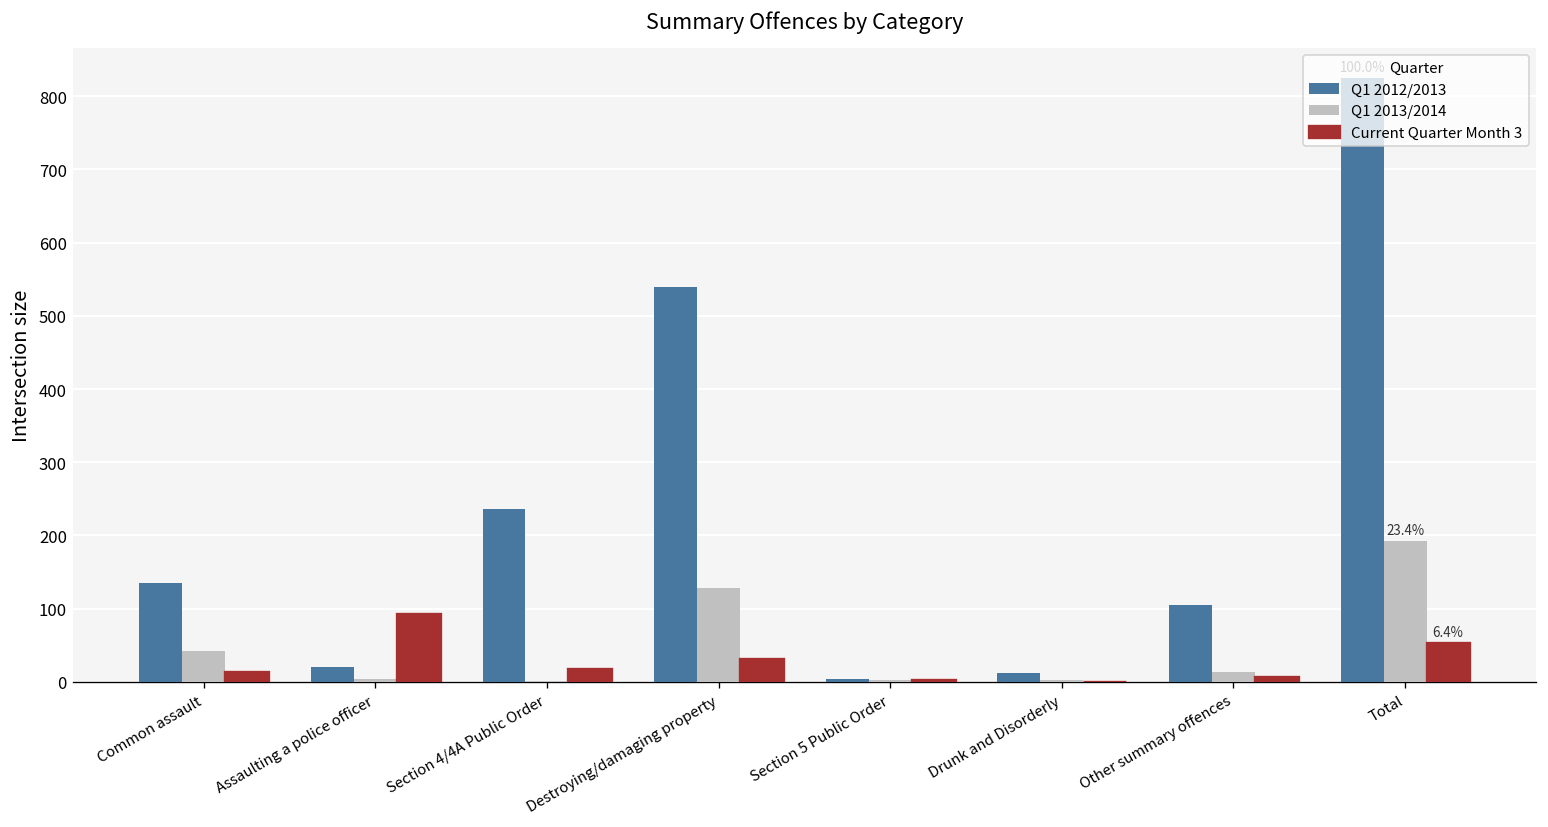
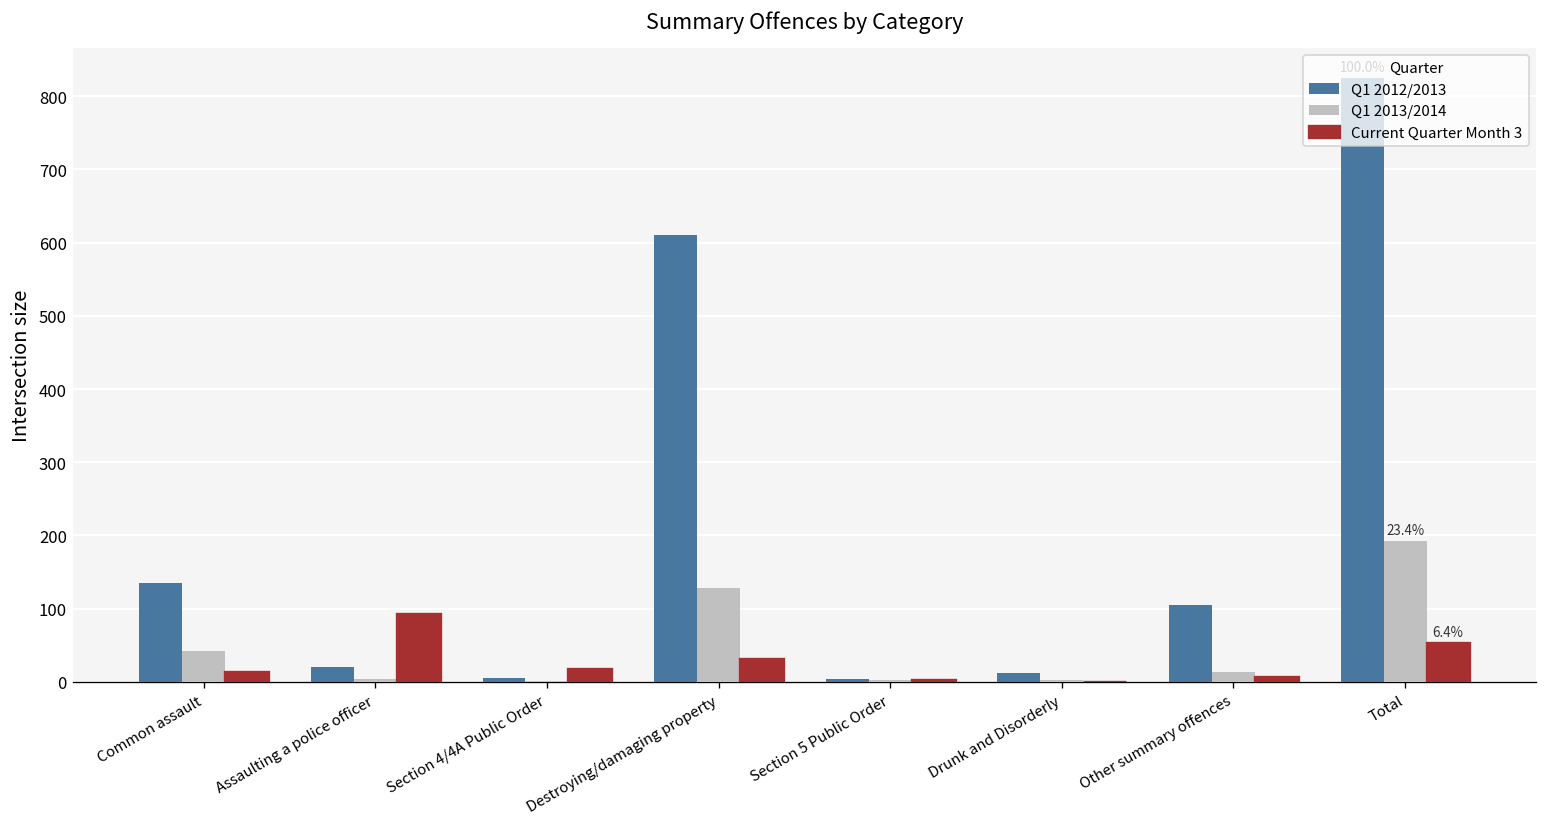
  {
    "Q1 2012/2013": {
      "Common assault": 140,
      "Assaulting a police officer": 20,
-     "Section 4/4A Public Order": 240,
-     "Destroying/damaging property": 540,
+     "Section 4/4A Public Order": 10,
+     "Destroying/damaging property": 610,
      "Drunk and Disorderly": 10,
      "Other summary offences": 110
    },
    "Q1 2013/2014": {
      "Common assault": 40,
      "Destroying/damaging property": 130,
      "Other summary offences": 10
    },
    "Current Quarter Month 3": {
      "Common assault": 10,
      "Assaulting a police officer": 90,
      "Section 4/4A Public Order": 20,
      "Destroying/damaging property": 30,
      "Drunk and Disorderly": 0,
      "Other summary offences": 10
    }
  }
